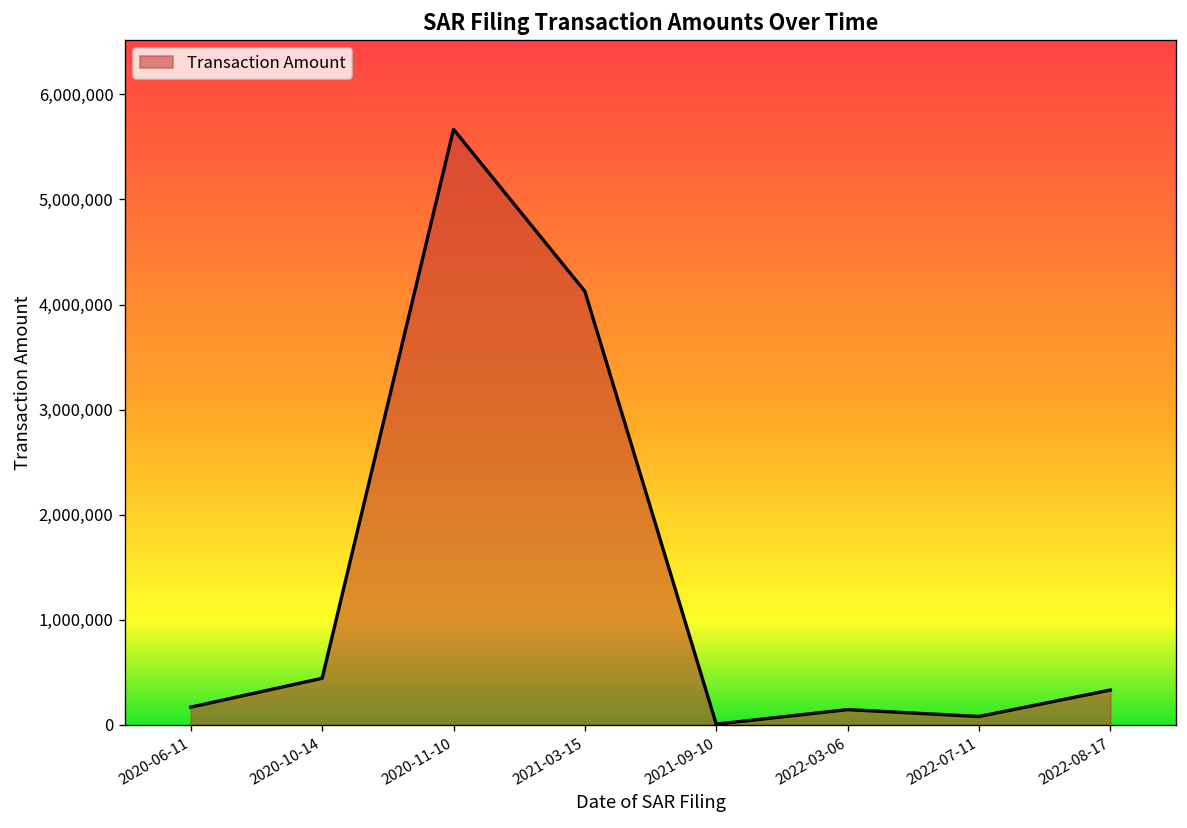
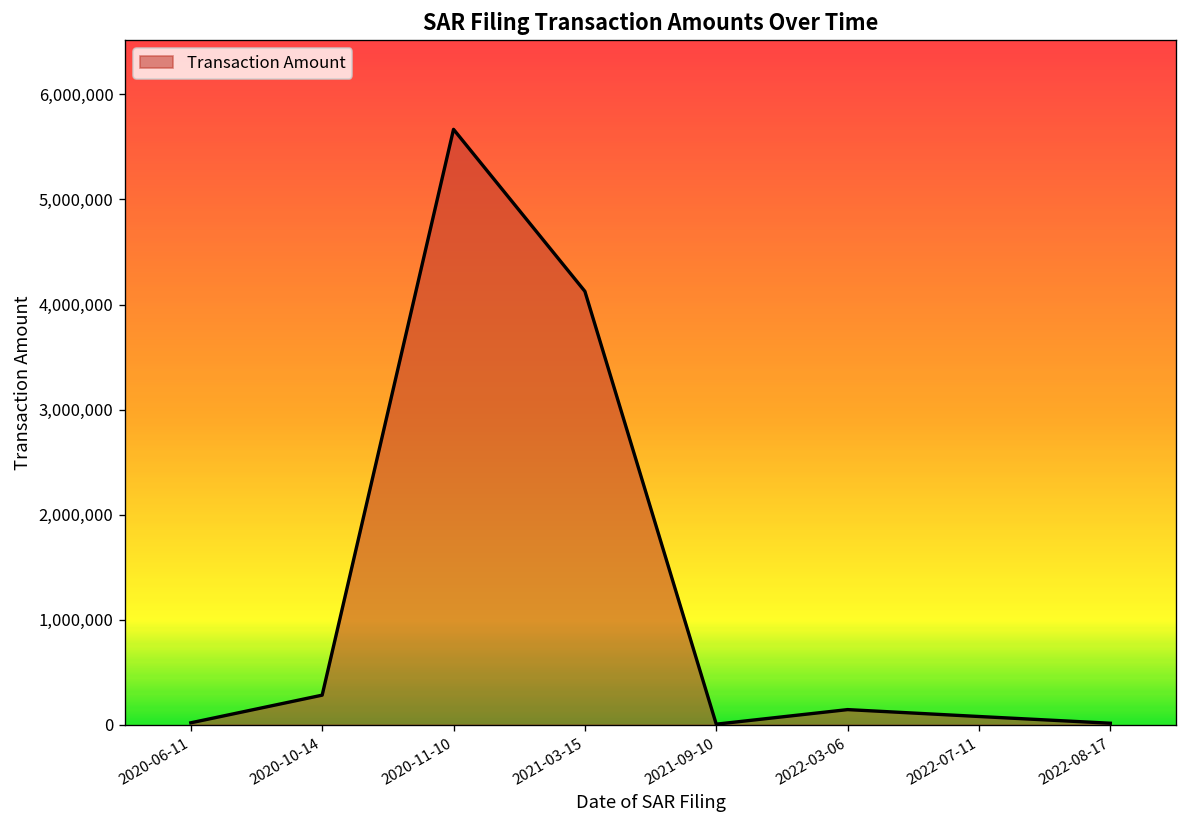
  {
-   "2020-06-11": "200,000",
-   "2020-10-14": "400,000",
+   "2020-06-11": "0",
+   "2020-10-14": "300,000",
    "2020-11-10": "5,700,000",
    "2021-03-15": "4,100,000",
    "2021-09-10": "0",
    "2022-03-06": "100,000",
    "2022-07-11": "100,000",
-   "2022-08-17": "300,000"
+   "2022-08-17": "0"
  }
